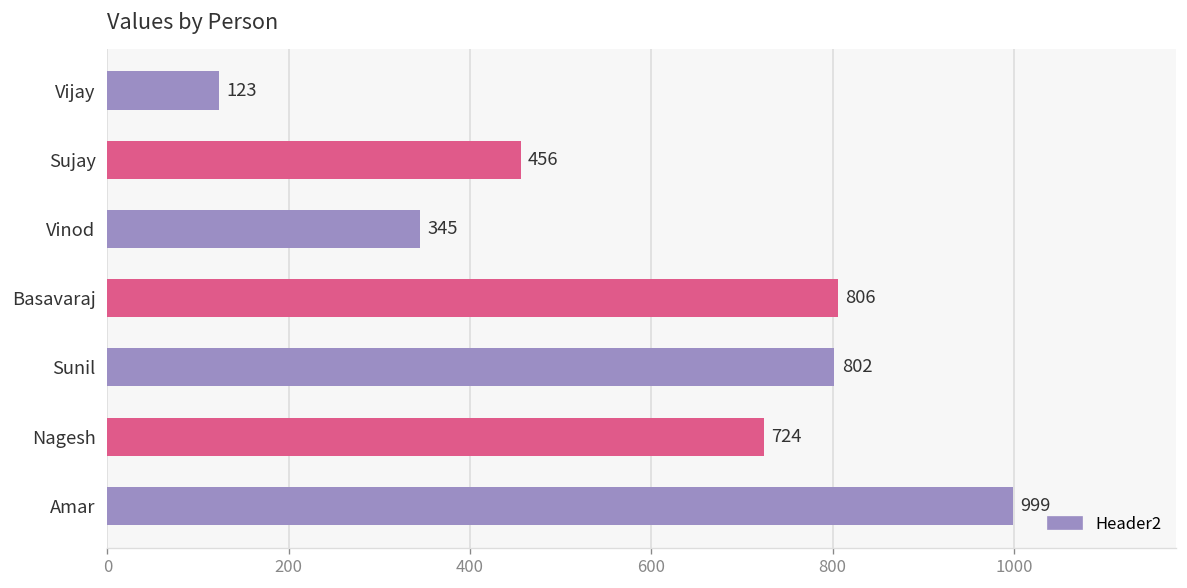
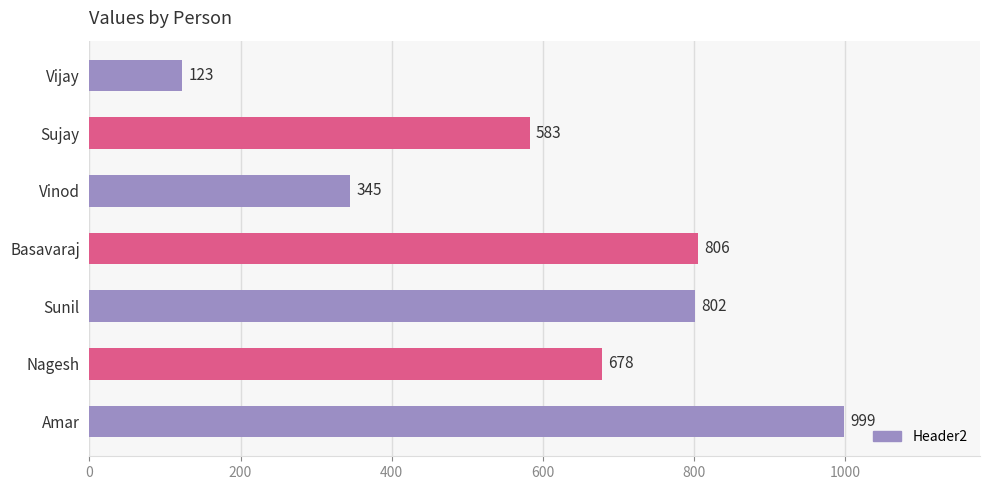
  {
    "Vijay": 123,
-   "Sujay": 456,
+   "Sujay": 583,
    "Vinod": 345,
    "Basavaraj": 806,
    "Sunil": 802,
-   "Nagesh": 724,
+   "Nagesh": 678,
    "Amar": 999
  }
